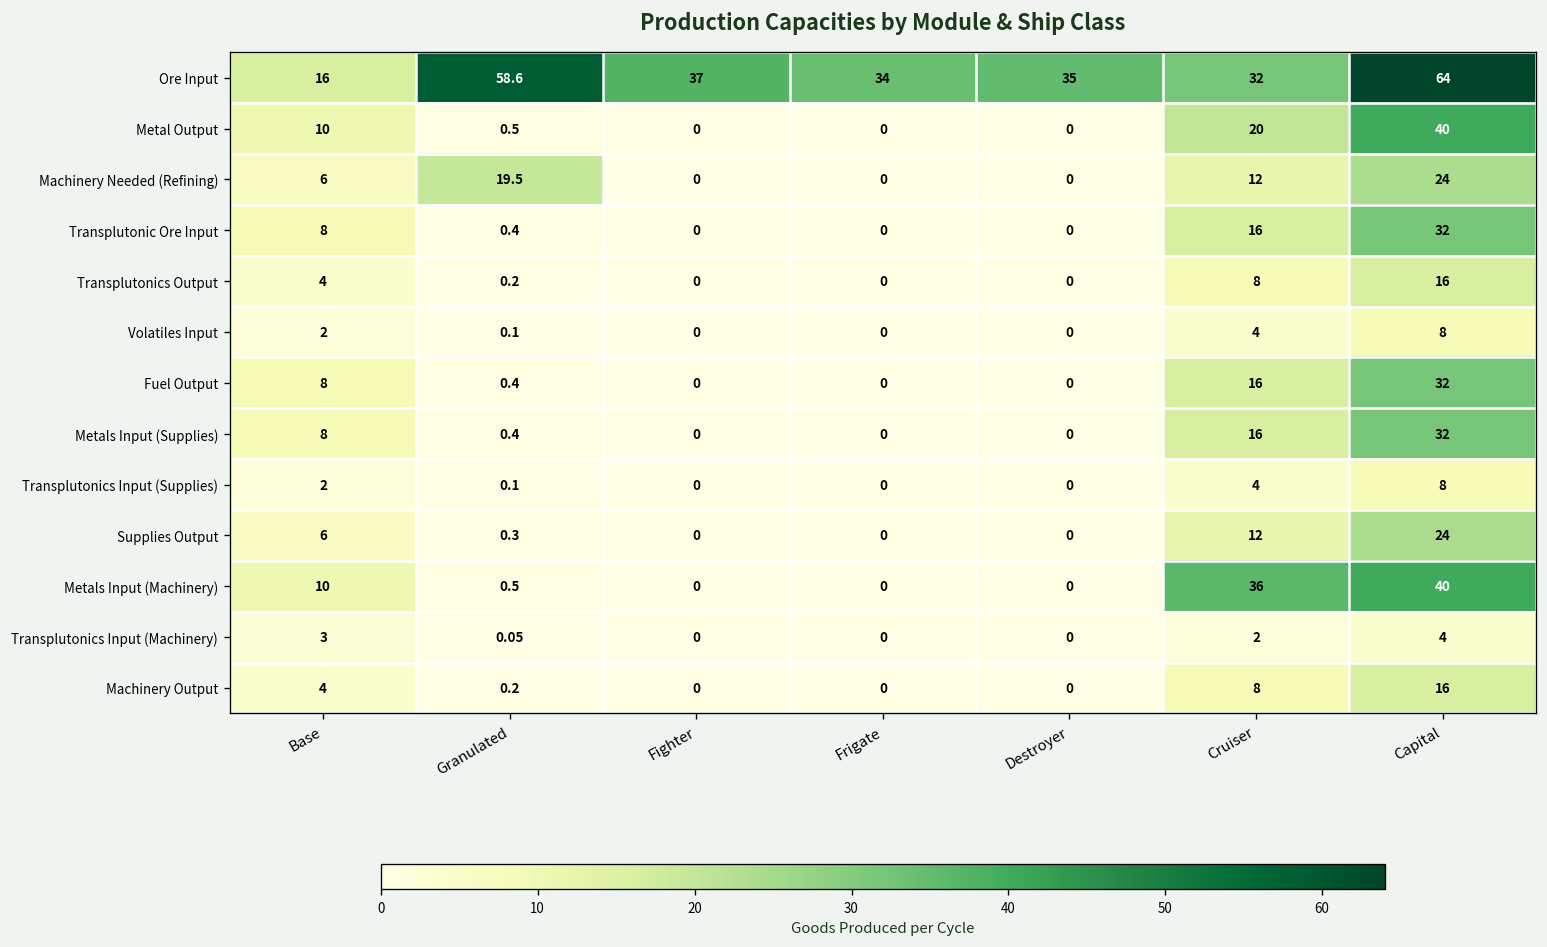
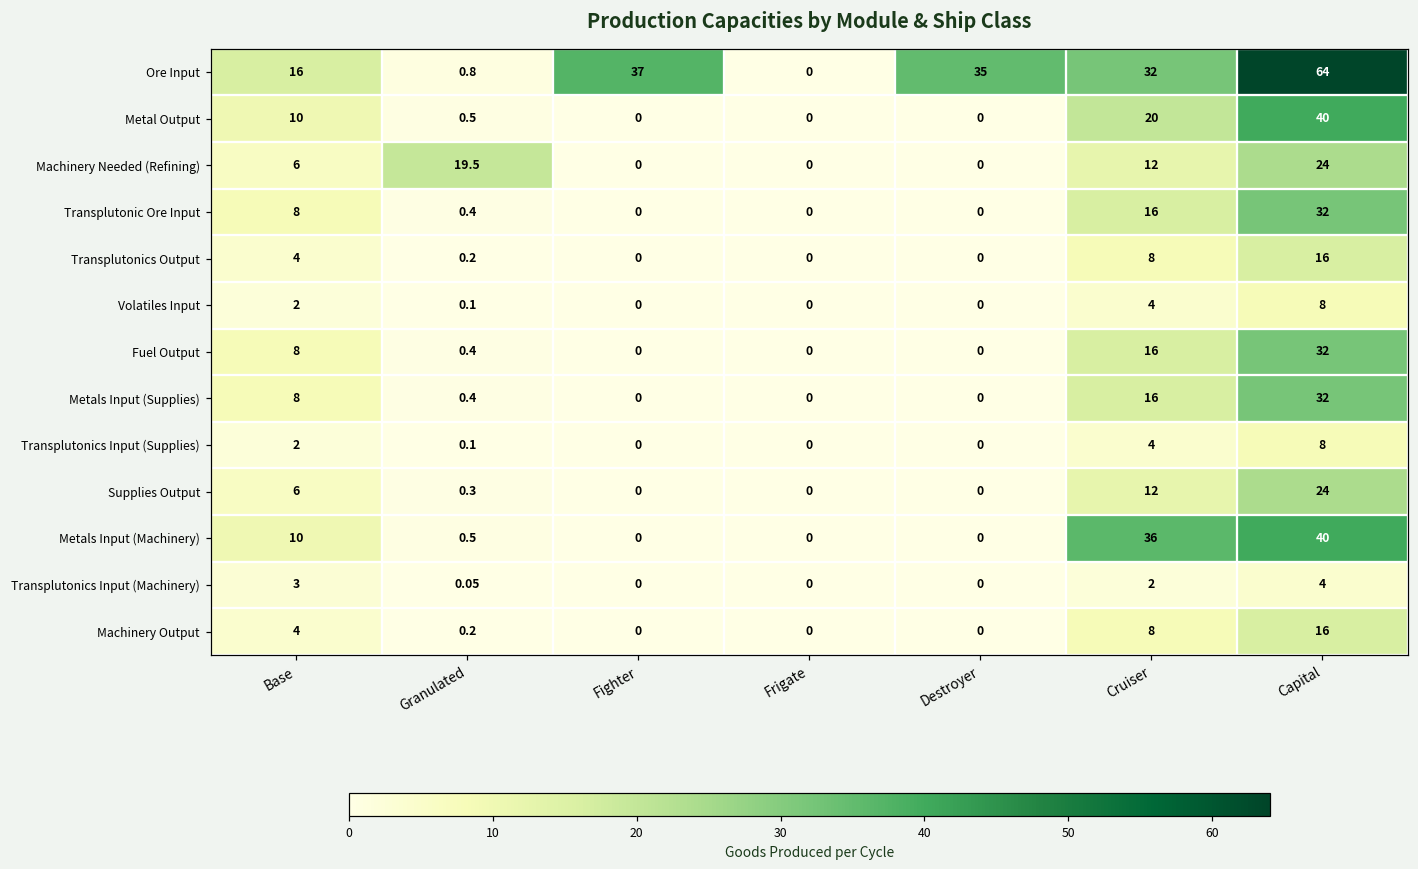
  {
    "Ore Input": {
      "Base": 16,
-     "Granulated": 58.6,
+     "Granulated": 0.8,
      "Fighter": 37,
-     "Frigate": 34,
+     "Frigate": 0,
      "Destroyer": 35,
      "Cruiser": 32,
      "Capital": 64
    },
    "Metal Output": {
      "Base": 10,
      "Granulated": 0.5,
      "Fighter": 0,
      "Frigate": 0,
      "Destroyer": 0,
      "Cruiser": 20,
      "Capital": 40
    },
    "Machinery Needed (Refining)": {
      "Base": 6,
      "Granulated": 19.5,
      "Fighter": 0,
      "Frigate": 0,
      "Destroyer": 0,
      "Cruiser": 12,
      "Capital": 24
    },
    "Transplutonic Ore Input": {
      "Base": 8,
      "Granulated": 0.4,
      "Fighter": 0,
      "Frigate": 0,
      "Destroyer": 0,
      "Cruiser": 16,
      "Capital": 32
    },
    "Transplutonics Output": {
      "Base": 4,
      "Granulated": 0.2,
      "Fighter": 0,
      "Frigate": 0,
      "Destroyer": 0,
      "Cruiser": 8,
      "Capital": 16
    },
    "Volatiles Input": {
      "Base": 2,
      "Granulated": 0.1,
      "Fighter": 0,
      "Frigate": 0,
      "Destroyer": 0,
      "Cruiser": 4,
      "Capital": 8
    },
    "Fuel Output": {
      "Base": 8,
      "Granulated": 0.4,
      "Fighter": 0,
      "Frigate": 0,
      "Destroyer": 0,
      "Cruiser": 16,
      "Capital": 32
    },
    "Metals Input (Supplies)": {
      "Base": 8,
      "Granulated": 0.4,
      "Fighter": 0,
      "Frigate": 0,
      "Destroyer": 0,
      "Cruiser": 16,
      "Capital": 32
    },
    "Transplutonics Input (Supplies)": {
      "Base": 2,
      "Granulated": 0.1,
      "Fighter": 0,
      "Frigate": 0,
      "Destroyer": 0,
      "Cruiser": 4,
      "Capital": 8
    },
    "Supplies Output": {
      "Base": 6,
      "Granulated": 0.3,
      "Fighter": 0,
      "Frigate": 0,
      "Destroyer": 0,
      "Cruiser": 12,
      "Capital": 24
    },
    "Metals Input (Machinery)": {
      "Base": 10,
      "Granulated": 0.5,
      "Fighter": 0,
      "Frigate": 0,
      "Destroyer": 0,
      "Cruiser": 36,
      "Capital": 40
    },
    "Transplutonics Input (Machinery)": {
      "Base": 3,
      "Granulated": 0.05,
      "Fighter": 0,
      "Frigate": 0,
      "Destroyer": 0,
      "Cruiser": 2,
      "Capital": 4
    },
    "Machinery Output": {
      "Base": 4,
      "Granulated": 0.2,
      "Fighter": 0,
      "Frigate": 0,
      "Destroyer": 0,
      "Cruiser": 8,
      "Capital": 16
    }
  }
